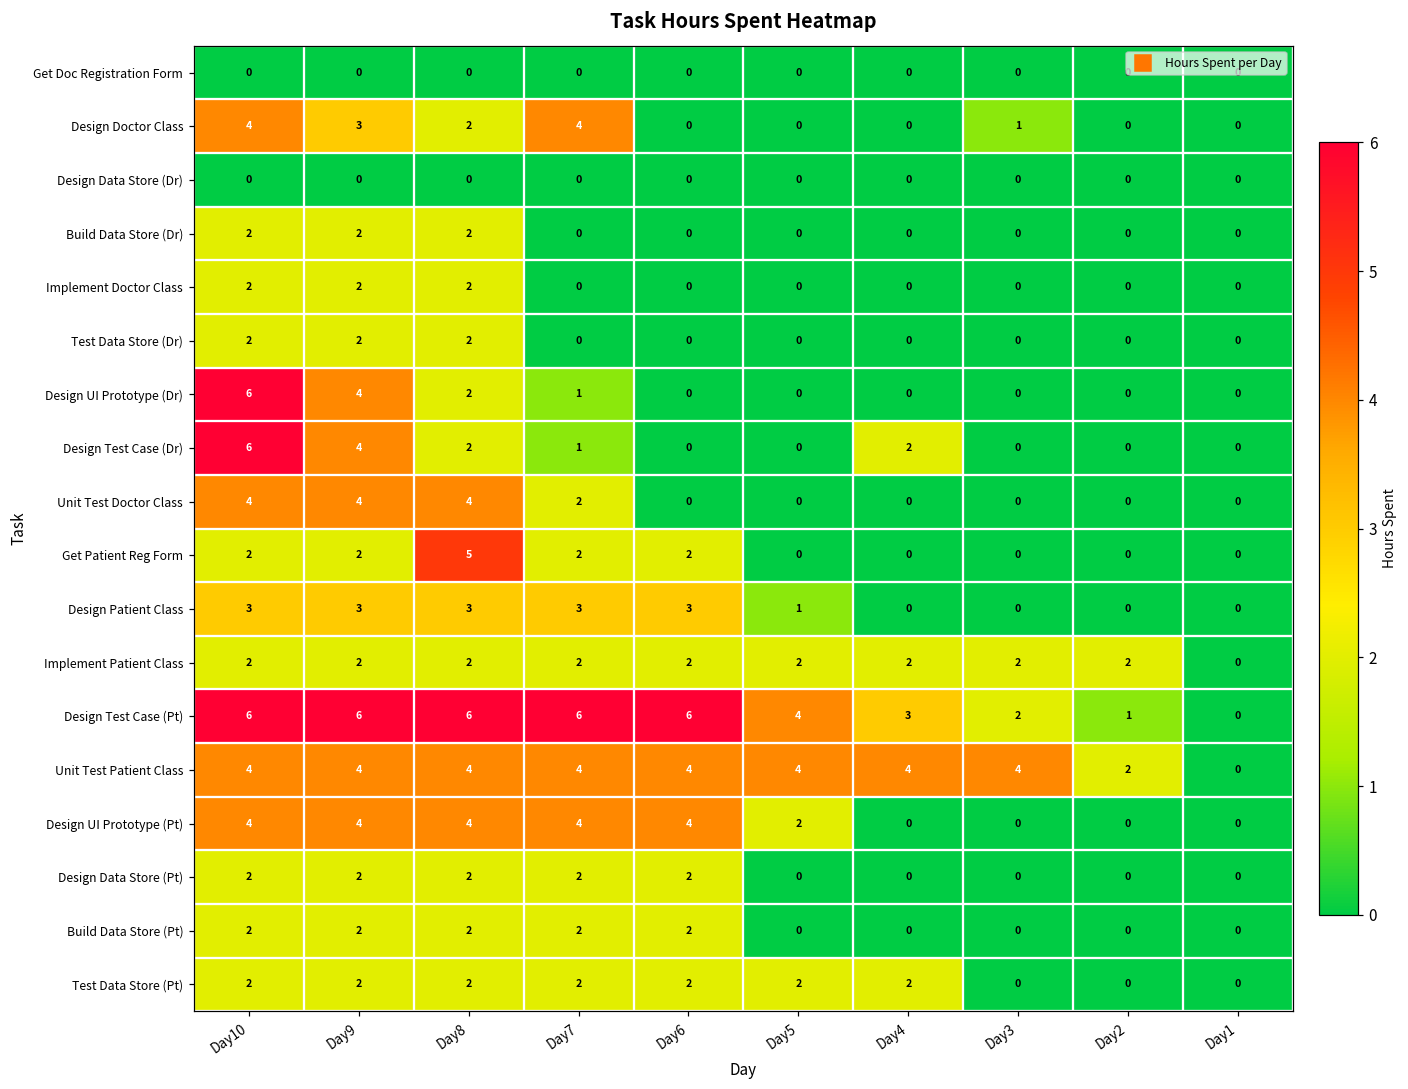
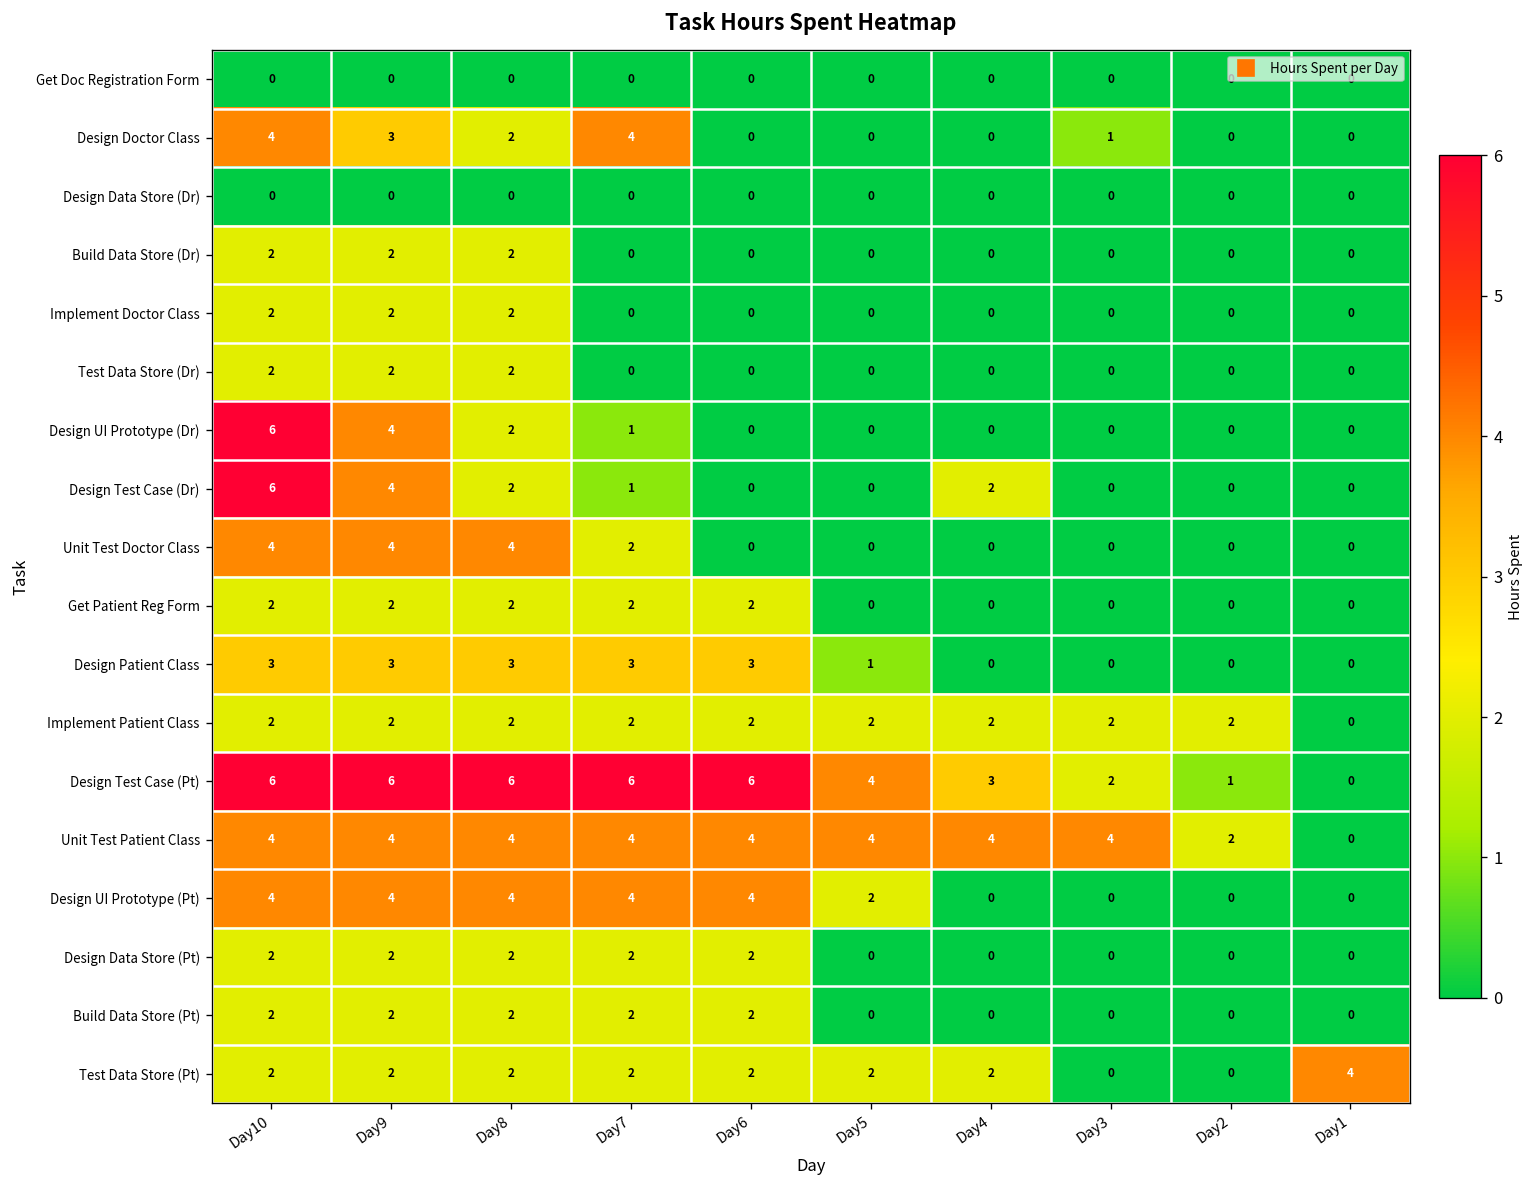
  {
    "Get Doc Registration Form": {
      "Day10": 0,
      "Day9": 0,
      "Day8": 0,
      "Day7": 0,
      "Day6": 0,
      "Day5": 0,
      "Day4": 0,
      "Day3": 0
    },
    "Design Doctor Class": {
      "Day10": 4,
      "Day9": 3,
      "Day8": 2,
      "Day7": 4,
      "Day6": 0,
      "Day5": 0,
      "Day4": 0,
      "Day3": 1,
      "Day2": 0,
      "Day1": 0
    },
    "Design Data Store (Dr)": {
      "Day10": 0,
      "Day9": 0,
      "Day8": 0,
      "Day7": 0,
      "Day6": 0,
      "Day5": 0,
      "Day4": 0,
      "Day3": 0,
      "Day2": 0,
      "Day1": 0
    },
    "Build Data Store (Dr)": {
      "Day10": 2,
      "Day9": 2,
      "Day8": 2,
      "Day7": 0,
      "Day6": 0,
      "Day5": 0,
      "Day4": 0,
      "Day3": 0,
      "Day2": 0,
      "Day1": 0
    },
    "Implement Doctor Class": {
      "Day10": 2,
      "Day9": 2,
      "Day8": 2,
      "Day7": 0,
      "Day6": 0,
      "Day5": 0,
      "Day4": 0,
      "Day3": 0,
      "Day2": 0,
      "Day1": 0
    },
    "Test Data Store (Dr)": {
      "Day10": 2,
      "Day9": 2,
      "Day8": 2,
      "Day7": 0,
      "Day6": 0,
      "Day5": 0,
      "Day4": 0,
      "Day3": 0,
      "Day2": 0,
      "Day1": 0
    },
    "Design UI Prototype (Dr)": {
      "Day10": 6,
      "Day9": 4,
      "Day8": 2,
      "Day7": 1,
      "Day6": 0,
      "Day5": 0,
      "Day4": 0,
      "Day3": 0,
      "Day2": 0,
      "Day1": 0
    },
    "Design Test Case (Dr)": {
      "Day10": 6,
      "Day9": 4,
      "Day8": 2,
      "Day7": 1,
      "Day6": 0,
      "Day5": 0,
      "Day4": 2,
      "Day3": 0,
      "Day2": 0,
      "Day1": 0
    },
    "Unit Test Doctor Class": {
      "Day10": 4,
      "Day9": 4,
      "Day8": 4,
      "Day7": 2,
      "Day6": 0,
      "Day5": 0,
      "Day4": 0,
      "Day3": 0,
      "Day2": 0,
      "Day1": 0
    },
    "Get Patient Reg Form": {
      "Day10": 2,
      "Day9": 2,
-     "Day8": 5,
+     "Day8": 2,
      "Day7": 2,
      "Day6": 2,
      "Day5": 0,
      "Day4": 0,
      "Day3": 0,
      "Day2": 0,
      "Day1": 0
    },
    "Design Patient Class": {
      "Day10": 3,
      "Day9": 3,
      "Day8": 3,
      "Day7": 3,
      "Day6": 3,
      "Day5": 1,
      "Day4": 0,
      "Day3": 0,
      "Day2": 0,
      "Day1": 0
    },
    "Implement Patient Class": {
      "Day10": 2,
      "Day9": 2,
      "Day8": 2,
      "Day7": 2,
      "Day6": 2,
      "Day5": 2,
      "Day4": 2,
      "Day3": 2,
      "Day2": 2,
      "Day1": 0
    },
    "Design Test Case (Pt)": {
      "Day10": 6,
      "Day9": 6,
      "Day8": 6,
      "Day7": 6,
      "Day6": 6,
      "Day5": 4,
      "Day4": 3,
      "Day3": 2,
      "Day2": 1,
      "Day1": 0
    },
    "Unit Test Patient Class": {
      "Day10": 4,
      "Day9": 4,
      "Day8": 4,
      "Day7": 4,
      "Day6": 4,
      "Day5": 4,
      "Day4": 4,
      "Day3": 4,
      "Day2": 2,
      "Day1": 0
    },
    "Design UI Prototype (Pt)": {
      "Day10": 4,
      "Day9": 4,
      "Day8": 4,
      "Day7": 4,
      "Day6": 4,
      "Day5": 2,
      "Day4": 0,
      "Day3": 0,
      "Day2": 0,
      "Day1": 0
    },
    "Design Data Store (Pt)": {
      "Day10": 2,
      "Day9": 2,
      "Day8": 2,
      "Day7": 2,
      "Day6": 2,
      "Day5": 0,
      "Day4": 0,
      "Day3": 0,
      "Day2": 0,
      "Day1": 0
    },
    "Build Data Store (Pt)": {
      "Day10": 2,
      "Day9": 2,
      "Day8": 2,
      "Day7": 2,
      "Day6": 2,
      "Day5": 0,
      "Day4": 0,
      "Day3": 0,
      "Day2": 0,
      "Day1": 0
    },
    "Test Data Store (Pt)": {
      "Day10": 2,
      "Day9": 2,
      "Day8": 2,
      "Day7": 2,
      "Day6": 2,
      "Day5": 2,
      "Day4": 2,
      "Day3": 0,
      "Day2": 0,
-     "Day1": 0
+     "Day1": 4
    }
  }
